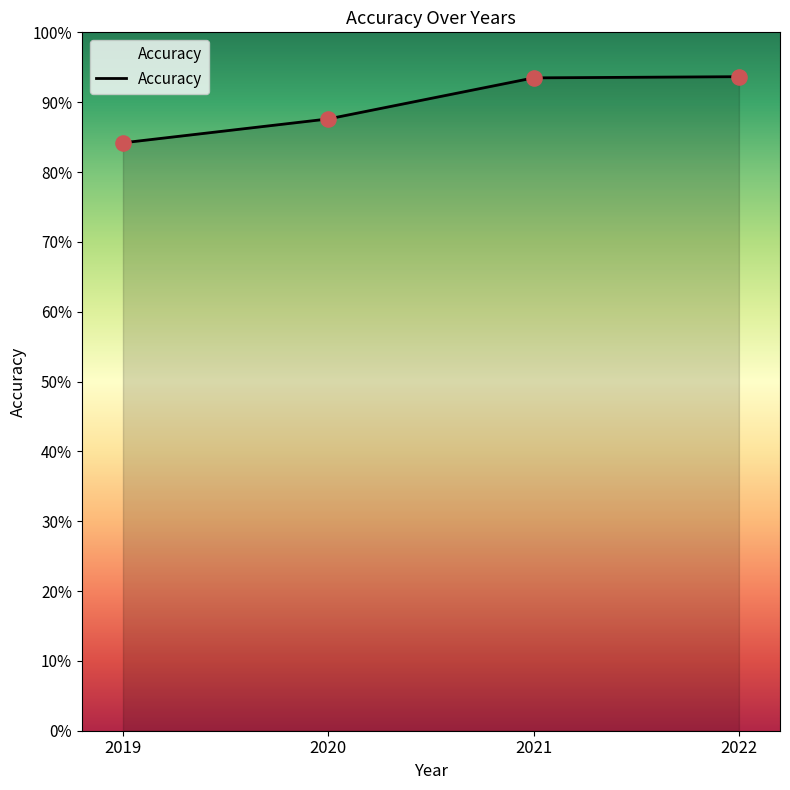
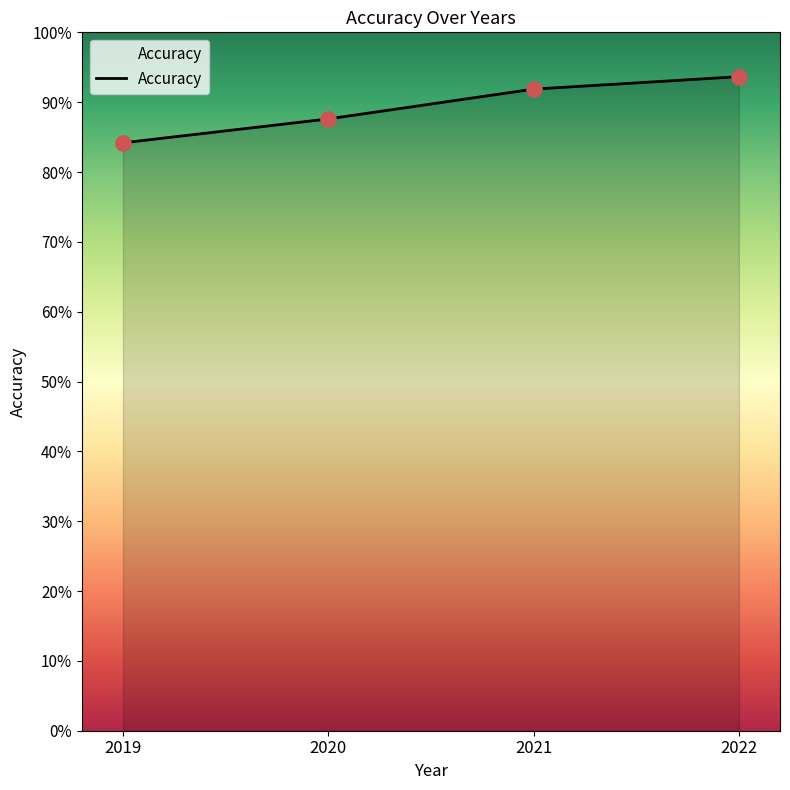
  {
    "2019": "84%",
    "2020": "88%",
-   "2021": "93%",
+   "2021": "92%",
    "2022": "94%"
  }
